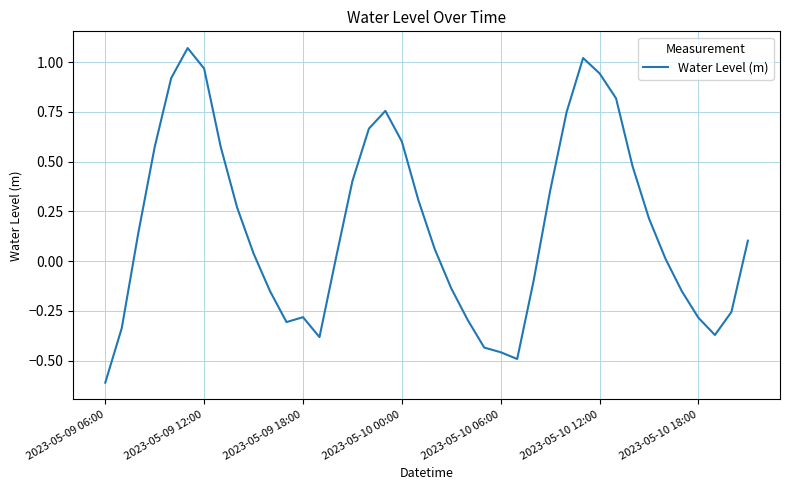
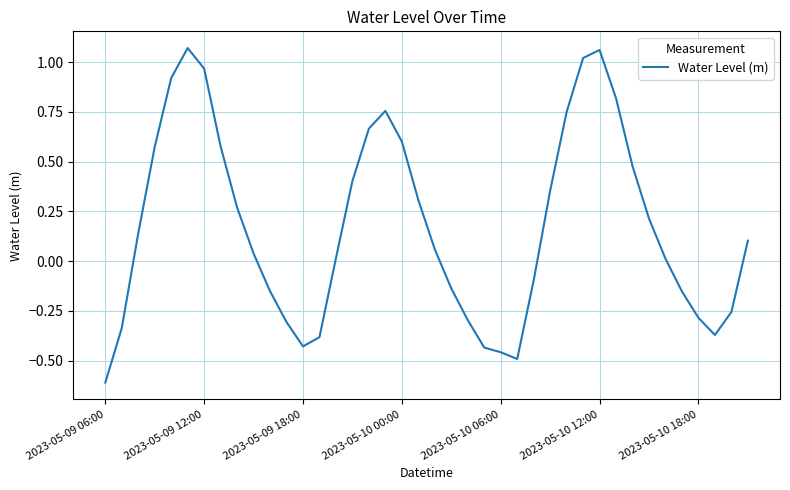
  {
    "2023-05-09 06:00": -0.61,
    "2023-05-09 12:00": 0.97,
-   "2023-05-09 18:00": -0.28,
+   "2023-05-09 18:00": -0.43,
    "2023-05-10 00:00": 0.60,
    "2023-05-10 06:00": -0.46,
-   "2023-05-10 12:00": 0.94,
+   "2023-05-10 12:00": 1.06,
    "2023-05-10 18:00": -0.28
  }
